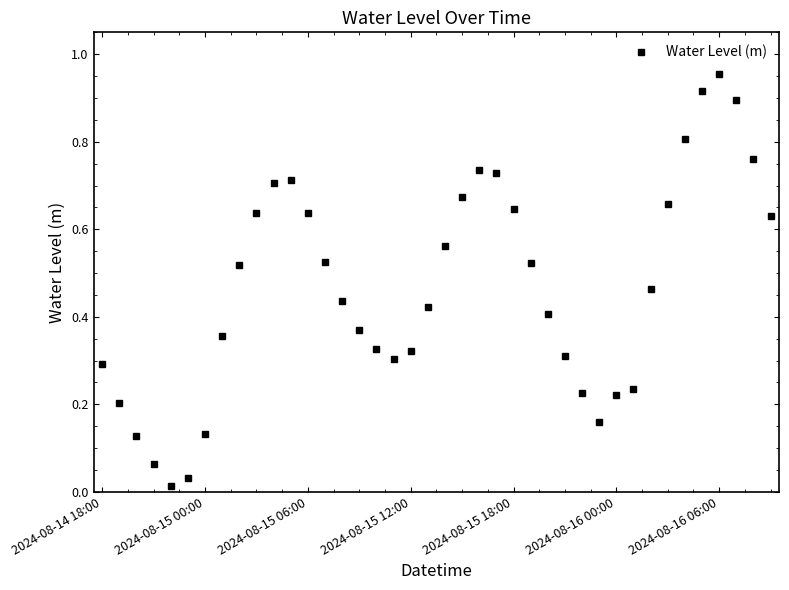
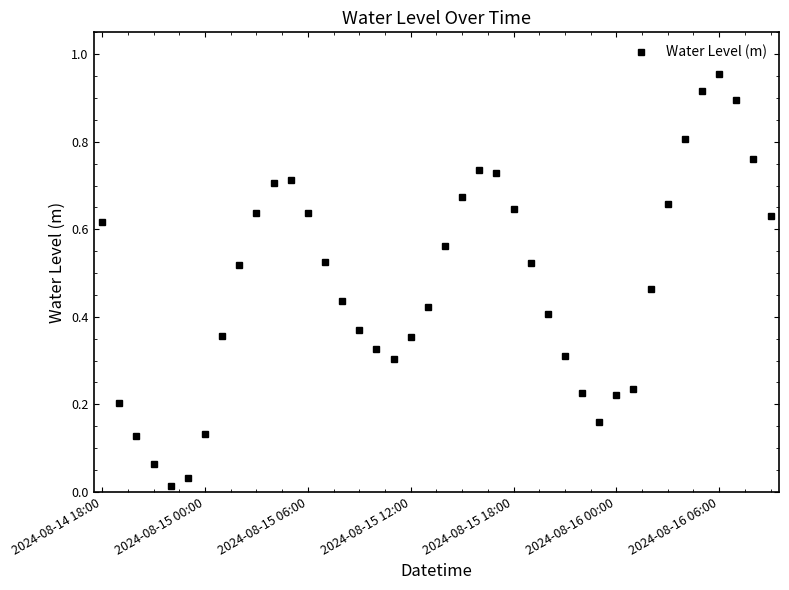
  {
-   "2024-08-14 18:00": 0.29,
+   "2024-08-14 18:00": 0.62,
    "2024-08-15 00:00": 0.13,
    "2024-08-15 06:00": 0.64,
-   "2024-08-15 12:00": 0.32,
+   "2024-08-15 12:00": 0.35,
    "2024-08-15 18:00": 0.65,
    "2024-08-16 00:00": 0.22,
    "2024-08-16 06:00": 0.95
  }
